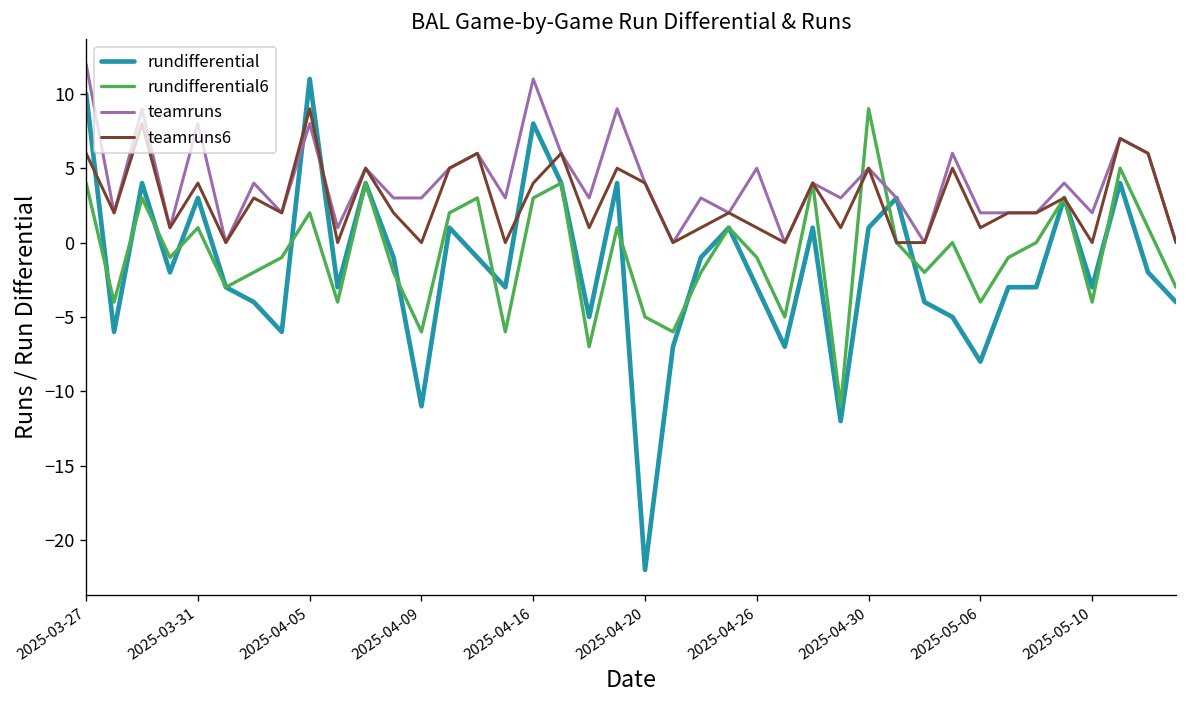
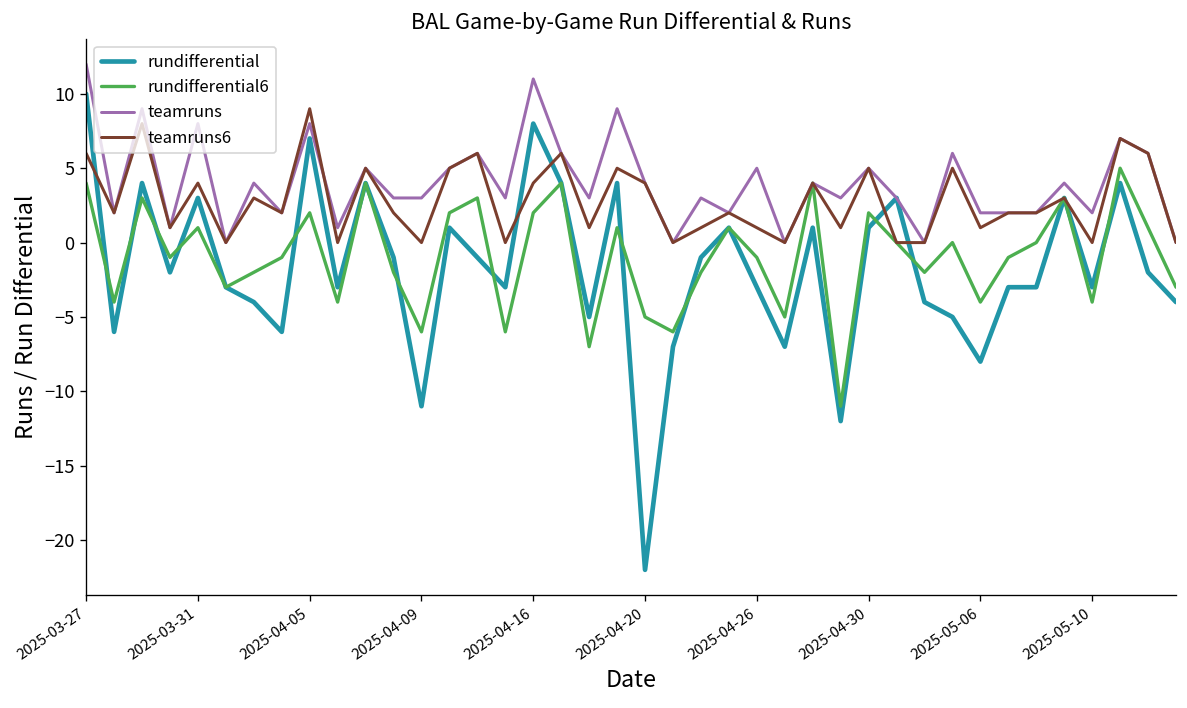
  {
    "rundifferential": {
      "2025-03-27": 10,
      "2025-03-31": 3,
-     "2025-04-05": 11,
+     "2025-04-05": 7,
      "2025-04-09": -11,
      "2025-04-16": 8,
      "2025-04-20": -22,
      "2025-04-26": -3,
      "2025-04-30": 1,
      "2025-05-06": -8,
      "2025-05-10": -3
    },
    "rundifferential6": {
      "2025-03-27": 4,
      "2025-03-31": 1,
      "2025-04-05": 2,
      "2025-04-09": -6,
-     "2025-04-16": 3,
+     "2025-04-16": 2,
      "2025-04-20": -5,
      "2025-04-26": -1,
-     "2025-04-30": 9,
+     "2025-04-30": 2,
      "2025-05-06": -4,
      "2025-05-10": -4
    },
    "teamruns": {
      "2025-03-27": 12,
      "2025-04-05": 8,
      "2025-04-09": 3,
      "2025-04-16": 11,
      "2025-04-26": 5,
      "2025-05-06": 2,
      "2025-05-10": 2
    },
    "teamruns6": {
      "2025-03-27": 6,
      "2025-03-31": 4,
      "2025-04-05": 9,
      "2025-04-09": 0,
      "2025-04-16": 4,
      "2025-04-26": 1,
      "2025-05-06": 1,
      "2025-05-10": 0
    }
  }
